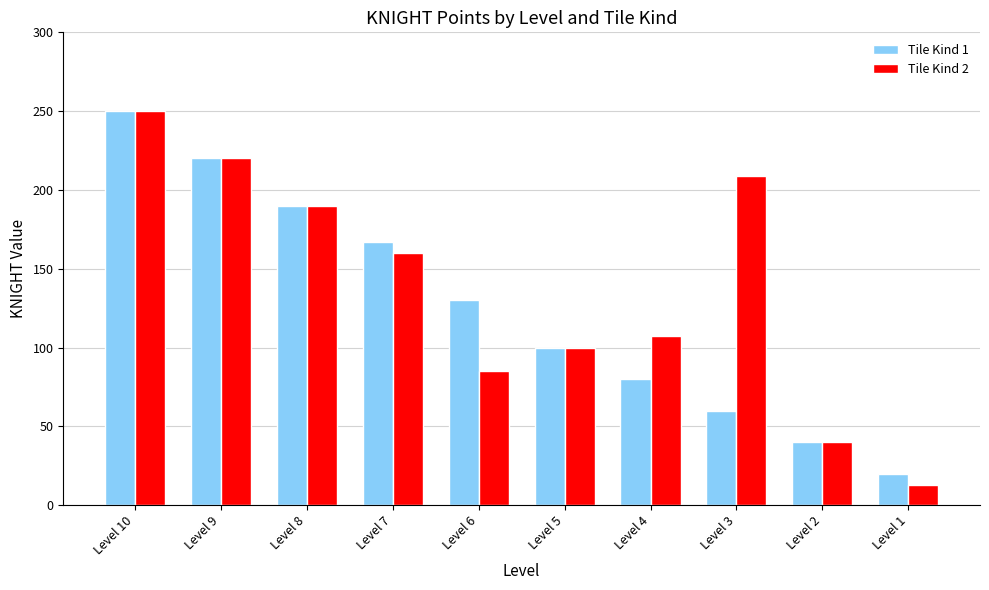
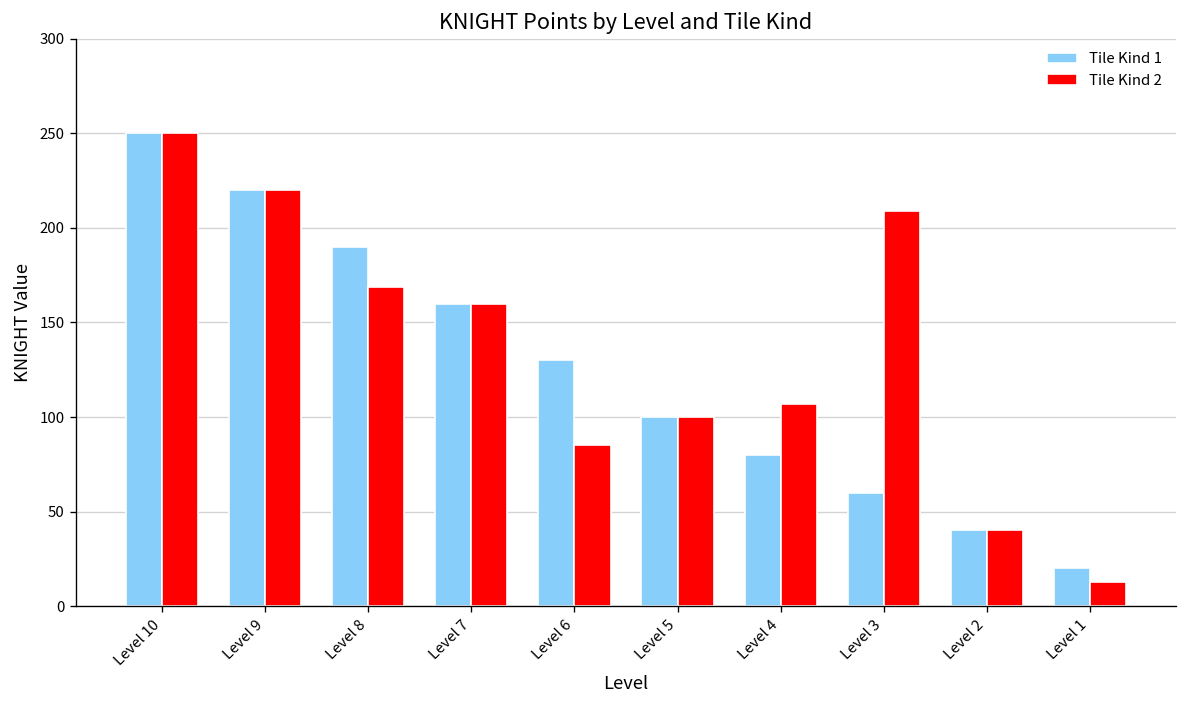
  {
    "Tile Kind 1": {
      "Level 10": 250,
      "Level 9": 220,
      "Level 8": 190,
-     "Level 7": 167,
+     "Level 7": 160,
      "Level 6": 130,
      "Level 5": 100,
      "Level 4": 80,
      "Level 3": 60,
      "Level 2": 40,
      "Level 1": 20
    },
    "Tile Kind 2": {
      "Level 10": 250,
      "Level 9": 220,
-     "Level 8": 190,
+     "Level 8": 169,
      "Level 7": 160,
      "Level 6": 85,
      "Level 5": 100,
      "Level 4": 107,
      "Level 3": 209,
      "Level 2": 40,
      "Level 1": 13
    }
  }
